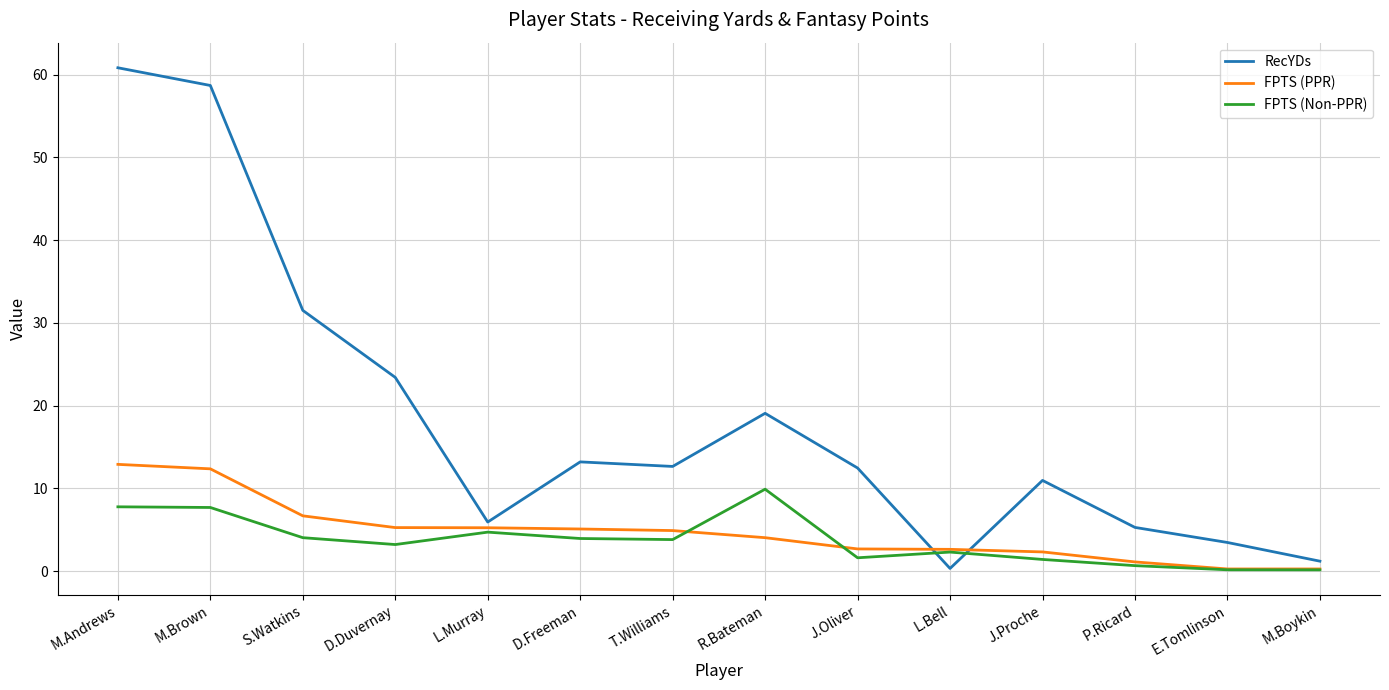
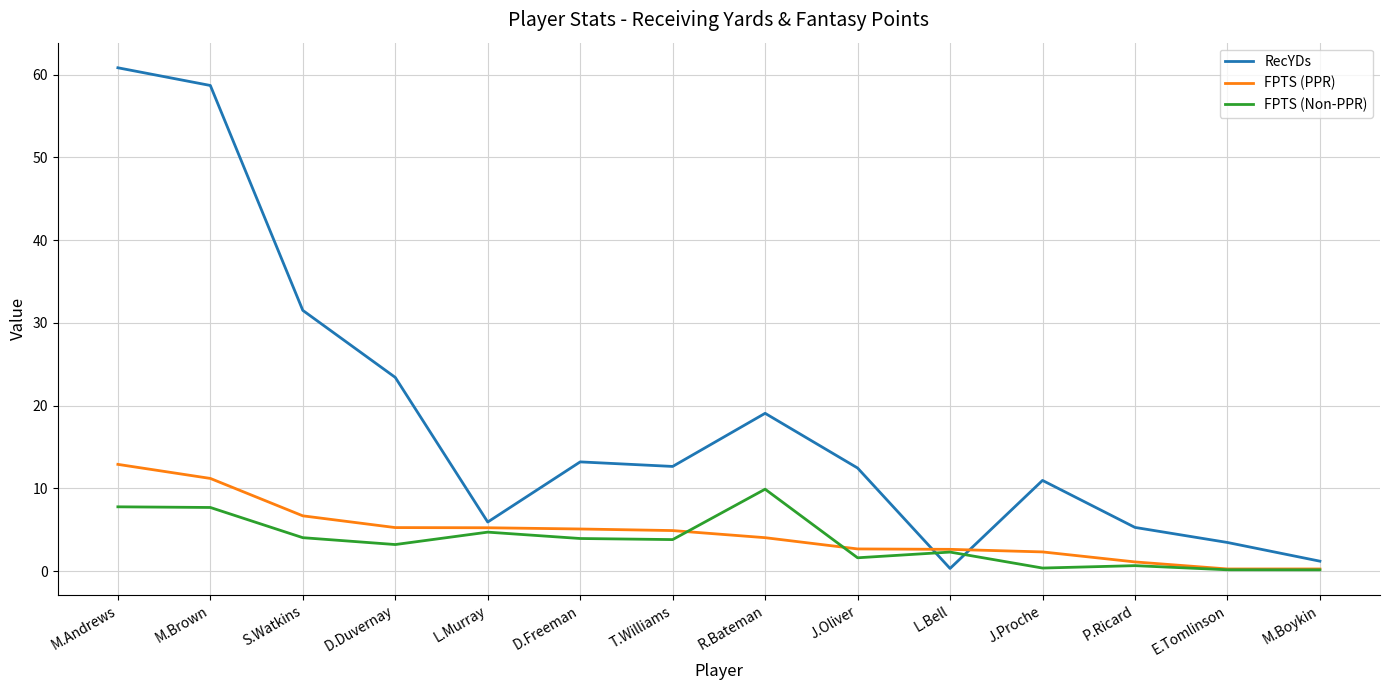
  {
    "RecYDs": {
      "M.Andrews": 61,
      "M.Brown": 59,
      "S.Watkins": 32,
      "D.Duvernay": 23,
      "L.Murray": 6,
      "D.Freeman": 13,
      "T.Williams": 13,
      "R.Bateman": 19,
      "J.Oliver": 12,
      "L.Bell": 0,
      "J.Proche": 11,
      "P.Ricard": 5,
      "E.Tomlinson": 3,
      "M.Boykin": 1
    },
    "FPTS (PPR)": {
      "M.Andrews": 13,
-     "M.Brown": 12,
+     "M.Brown": 11,
      "S.Watkins": 7,
      "D.Duvernay": 5,
      "L.Murray": 5,
      "D.Freeman": 5,
      "T.Williams": 5,
      "R.Bateman": 4,
      "J.Oliver": 3,
      "L.Bell": 3,
      "J.Proche": 2,
      "P.Ricard": 1
    },
    "FPTS (Non-PPR)": {
      "M.Andrews": 8,
      "M.Brown": 8,
      "S.Watkins": 4,
      "D.Duvernay": 3,
      "L.Murray": 5,
      "D.Freeman": 4,
      "T.Williams": 4,
      "R.Bateman": 10,
      "J.Oliver": 2,
      "L.Bell": 2,
-     "J.Proche": 1,
+     "J.Proche": 0,
      "P.Ricard": 1
    }
  }
